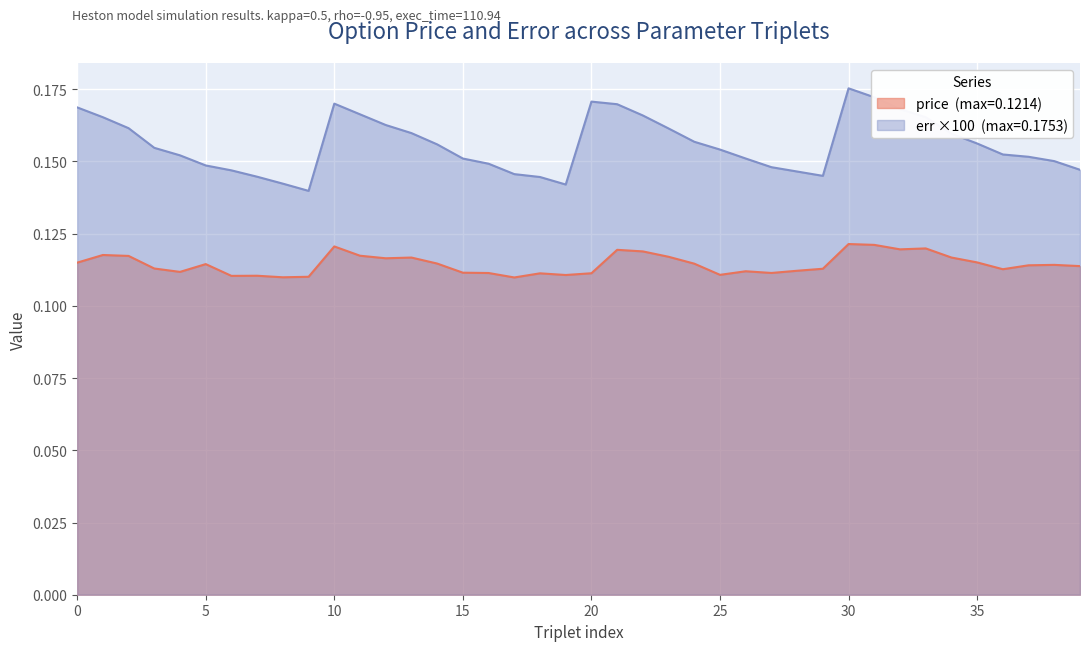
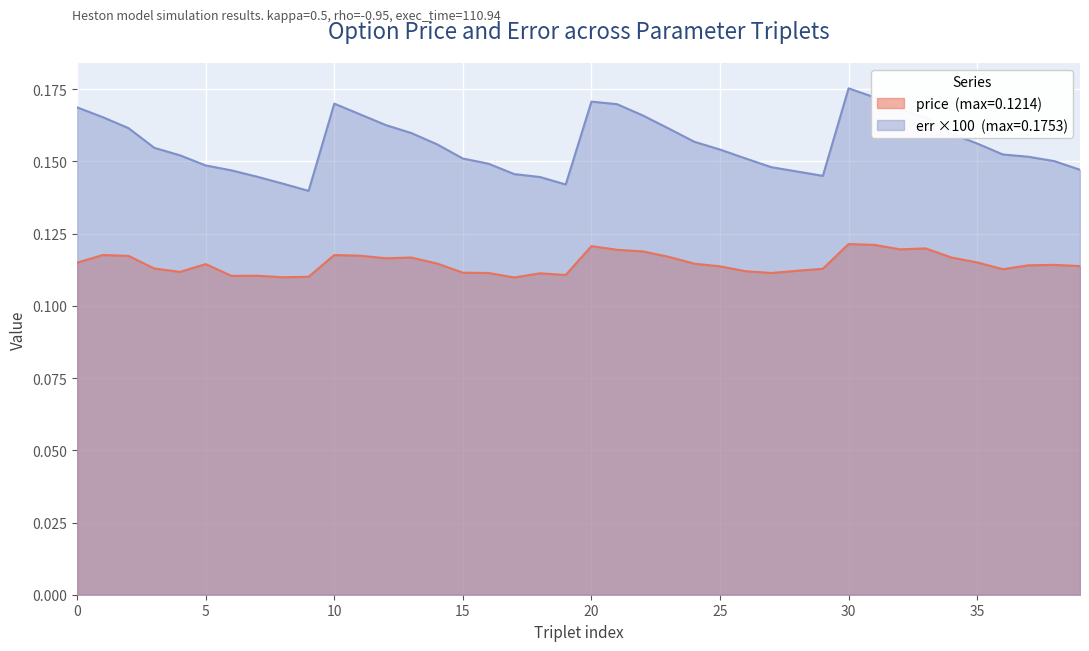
  {
    "price (max=0.1214)": {
      "0": 0.115,
      "5": 0.114,
-     "10": 0.121,
+     "10": 0.118,
      "15": 0.111,
-     "20": 0.111,
-     "25": 0.111,
+     "20": 0.121,
+     "25": 0.114,
      "30": 0.121,
      "35": 0.115
    },
    "err ×100 (max=0.1753)": {
      "0": 0.169,
      "5": 0.149,
      "10": 0.170,
      "15": 0.151,
      "20": 0.171,
      "25": 0.154,
      "30": 0.175,
      "35": 0.156
    }
  }
